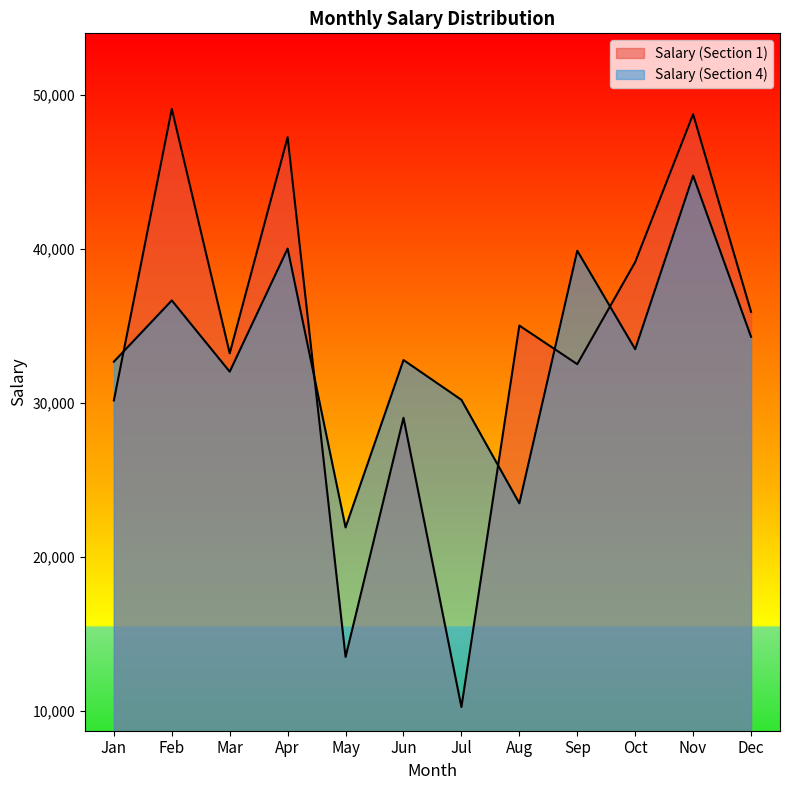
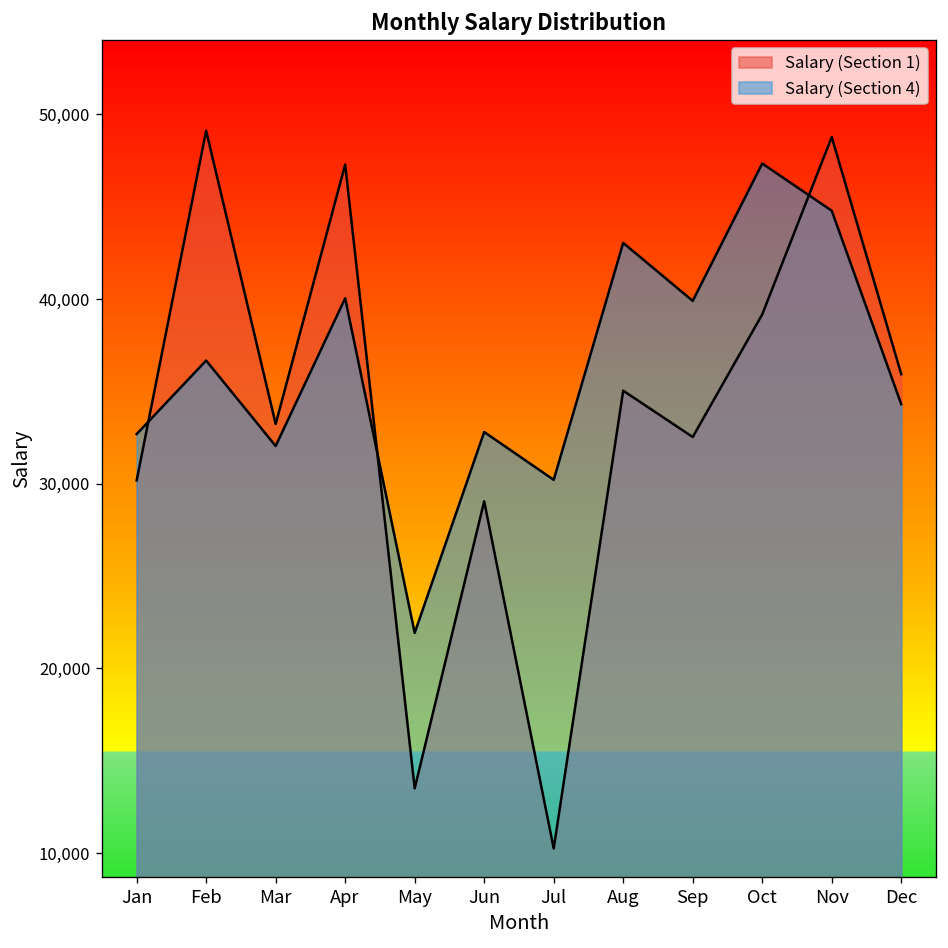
  {
    "Salary (Section 1)": {
      "Jan": "30,200",
      "Feb": "49,100",
      "Mar": "33,200",
      "Apr": "47,300",
      "May": "13,500",
      "Jun": "29,000",
      "Jul": "10,300",
      "Aug": "35,000",
      "Sep": "32,500",
      "Oct": "39,200",
      "Nov": "48,800",
      "Dec": "35,900"
    },
    "Salary (Section 4)": {
      "Jan": "32,700",
      "Feb": "36,700",
      "Mar": "32,000",
      "Apr": "40,000",
      "May": "21,900",
      "Jun": "32,800",
      "Jul": "30,200",
-     "Aug": "23,500",
+     "Aug": "43,000",
      "Sep": "39,900",
-     "Oct": "33,500",
+     "Oct": "47,300",
      "Nov": "44,800",
      "Dec": "34,300"
    }
  }
